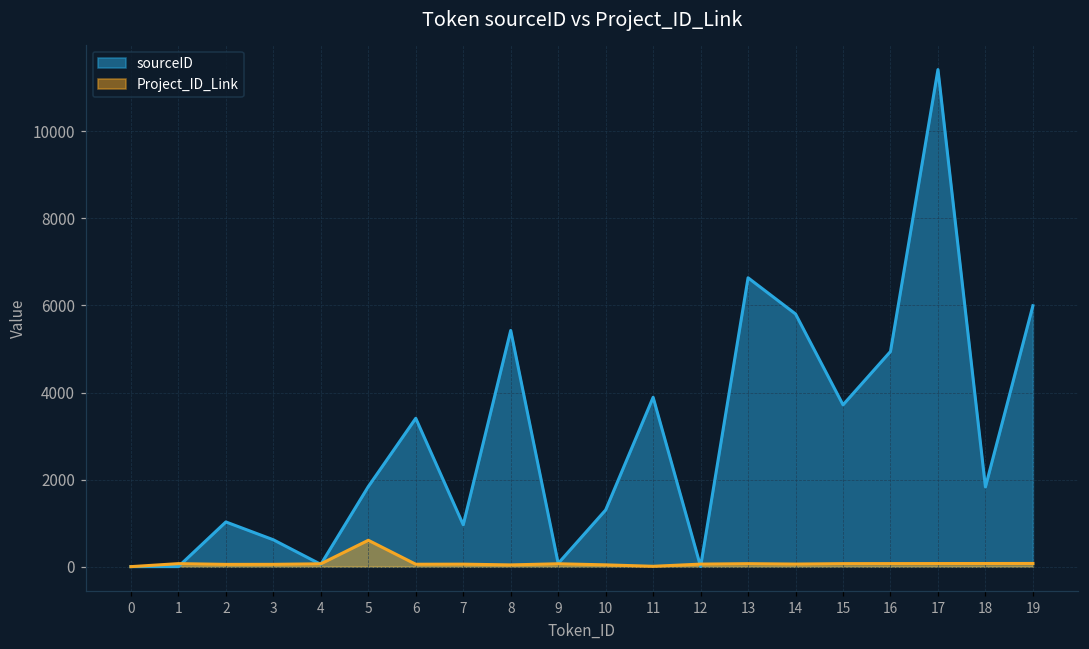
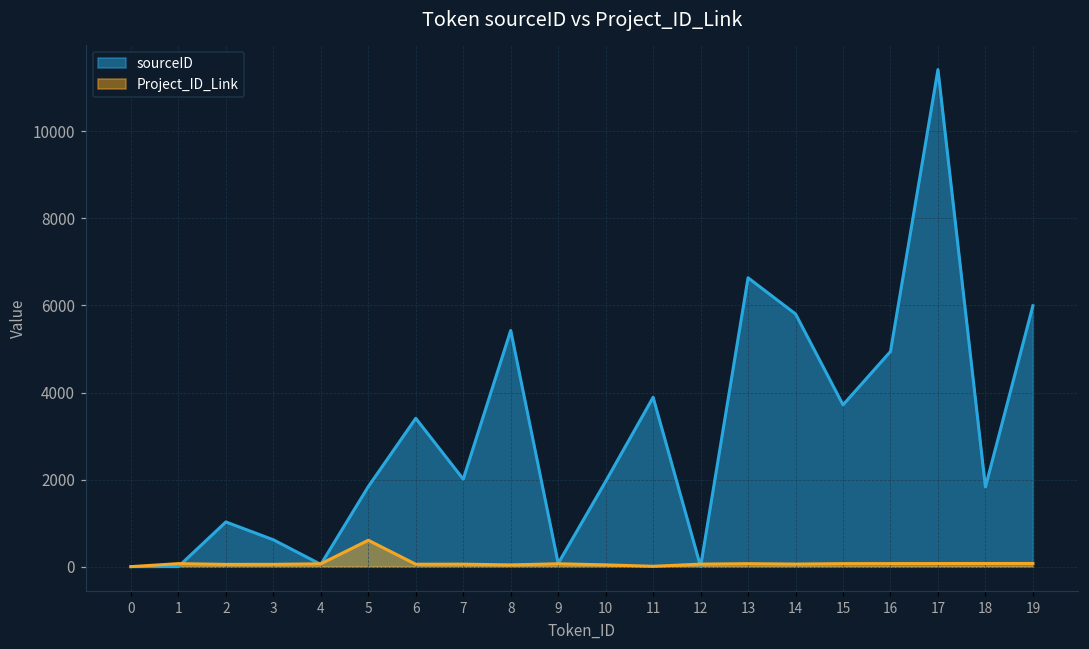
  {
    "sourceID": {
      "1": 0,
      "2": 1000,
      "3": 600,
      "5": 1800,
      "6": 3400,
-     "7": 1000,
+     "7": 2000,
      "8": 5400,
-     "10": 1300,
+     "10": 2000,
      "11": 3900,
      "13": 6600,
      "14": 5800,
      "15": 3700,
      "16": 4900,
      "17": 11400,
      "18": 1800,
      "19": 6000
    },
    "Project_ID_Link": {
      "1": 100,
      "2": 100,
      "3": 100,
      "5": 600,
      "6": 100,
      "7": 100,
      "8": 0,
      "10": 0,
      "11": 0,
      "13": 100,
      "14": 100,
      "15": 100,
      "16": 100,
      "17": 100,
      "18": 100,
      "19": 100
    }
  }
